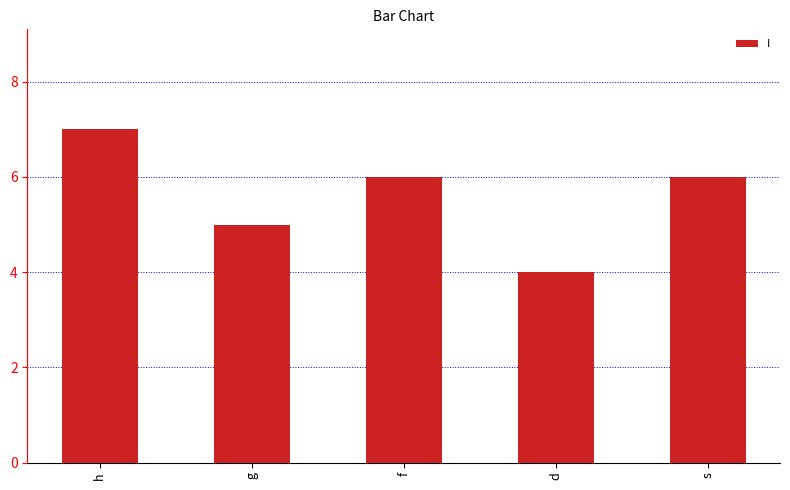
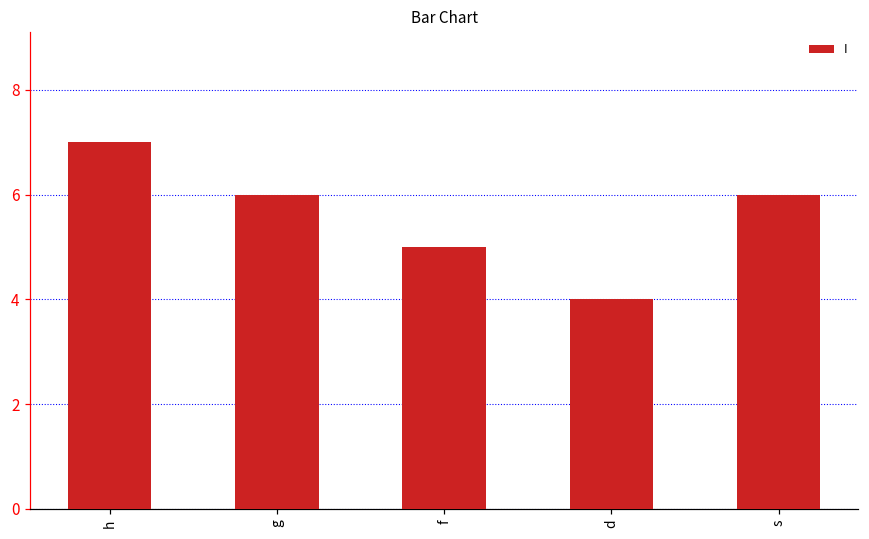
  {
    "h": 7,
-   "g": 5,
-   "f": 6,
+   "g": 6,
+   "f": 5,
    "d": 4,
    "s": 6
  }
